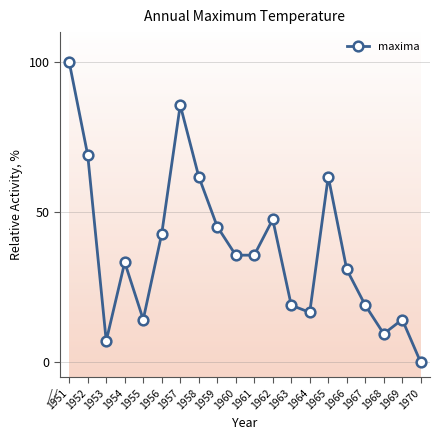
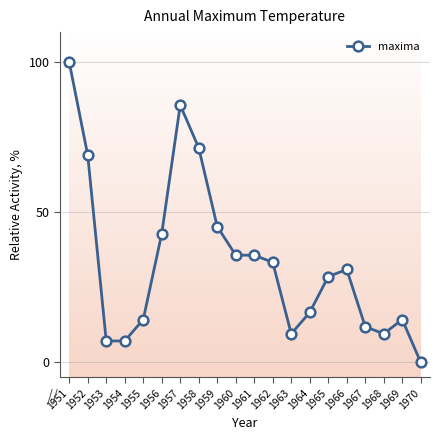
  {
    "1951": 100,
    "1952": 69,
    "1953": 7,
-   "1954": 33,
+   "1954": 7,
    "1955": 14,
    "1956": 43,
    "1957": 86,
-   "1958": 62,
+   "1958": 71,
    "1959": 45,
    "1960": 36,
    "1961": 36,
-   "1962": 48,
-   "1963": 19,
+   "1962": 33,
+   "1963": 10,
    "1964": 17,
-   "1965": 62,
+   "1965": 29,
    "1966": 31,
-   "1967": 19,
+   "1967": 12,
    "1968": 10,
    "1969": 14,
    "1970": 0
  }
